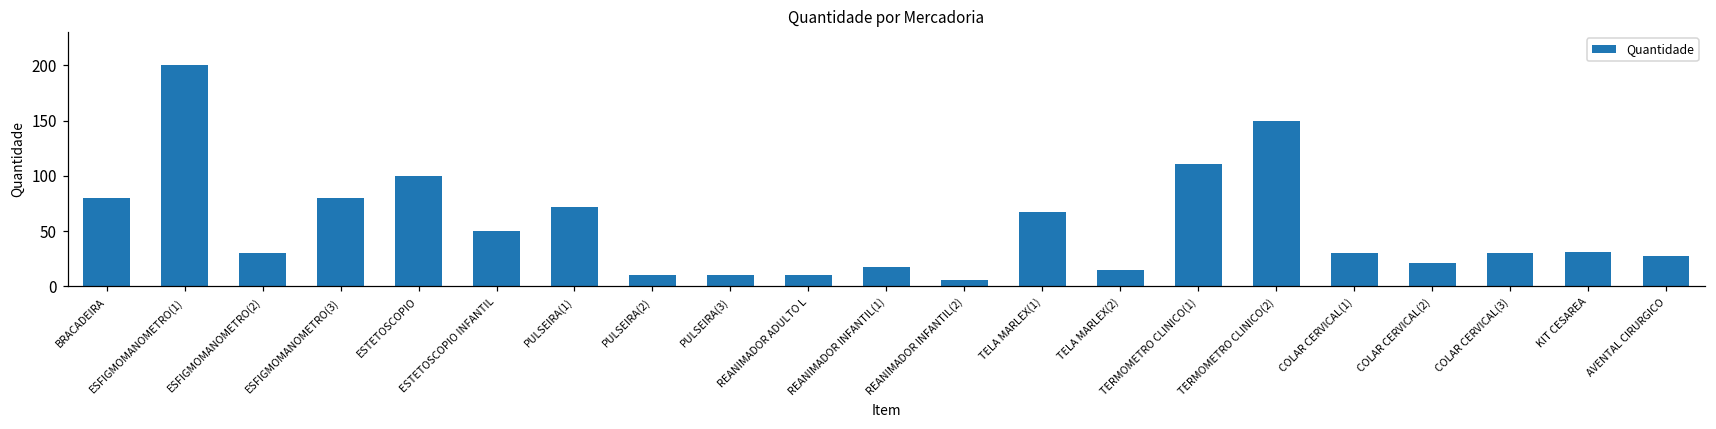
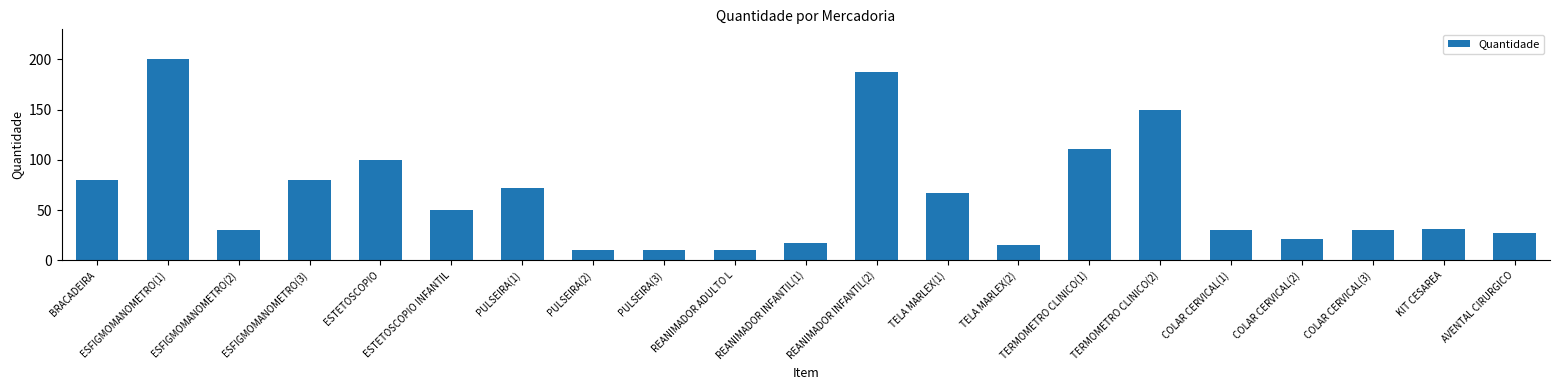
  {
    "BRACADEIRA": 80,
    "ESFIGMOMANOMETRO(1)": 200,
    "ESFIGMOMANOMETRO(2)": 30,
    "ESFIGMOMANOMETRO(3)": 80,
    "ESTETOSCOPIO": 100,
    "ESTETOSCOPIO INFANTIL": 50,
    "PULSEIRA(1)": 72,
    "PULSEIRA(2)": 10,
    "PULSEIRA(3)": 10,
    "REANIMADOR ADULTO L": 10,
    "REANIMADOR INFANTIL(1)": 17,
-   "REANIMADOR INFANTIL(2)": 6,
+   "REANIMADOR INFANTIL(2)": 187,
    "TELA MARLEX(1)": 67,
    "TELA MARLEX(2)": 15,
    "TERMOMETRO CLINICO(1)": 111,
    "TERMOMETRO CLINICO(2)": 150,
    "COLAR CERVICAL(1)": 30,
    "COLAR CERVICAL(2)": 21,
    "COLAR CERVICAL(3)": 30,
    "KIT CESAREA": 31,
    "AVENTAL CIRURGICO": 27
  }
